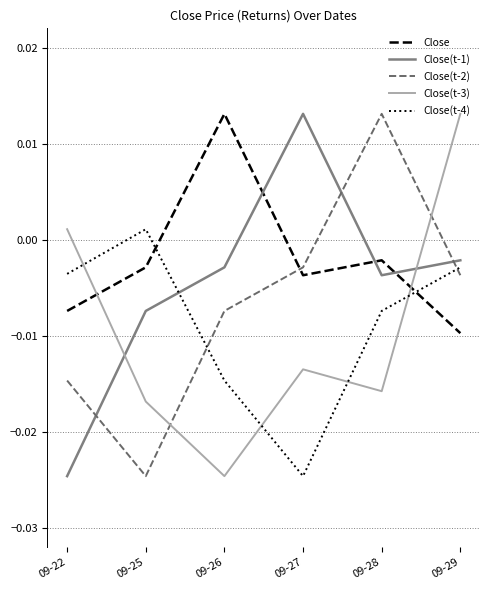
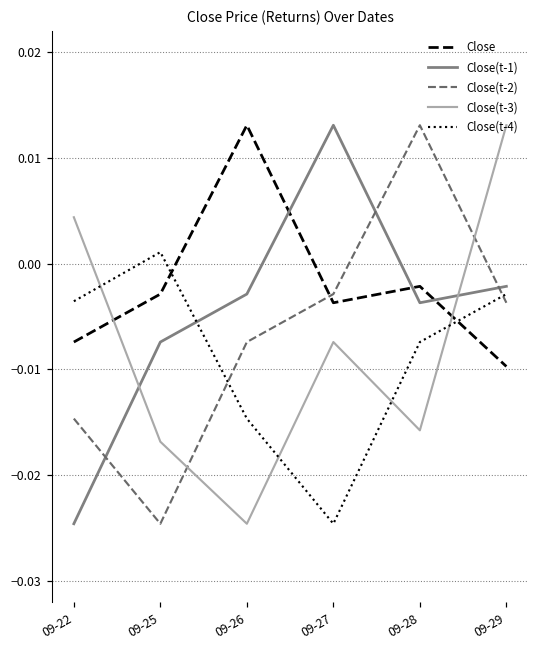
  {
    "Close(t-3)": {
-     "09-22": 0.001,
+     "09-22": 0.004,
      "09-25": -0.017,
      "09-26": -0.025,
-     "09-27": -0.013,
+     "09-27": -0.007,
      "09-28": -0.016,
      "09-29": 0.013
    }
  }
